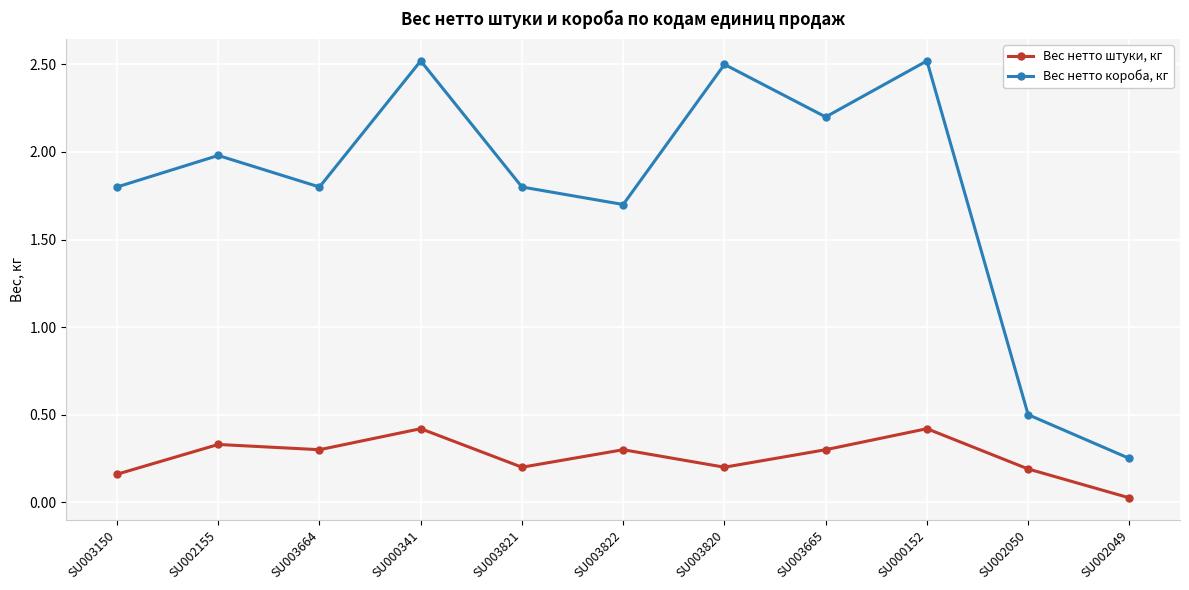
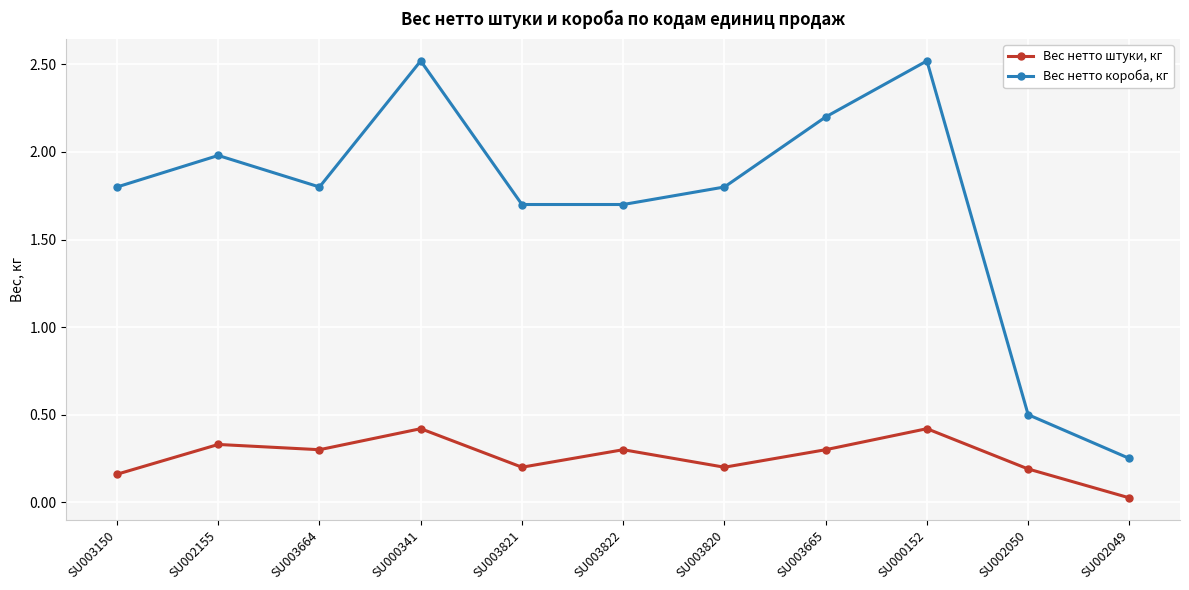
  {
    "Вес нетто штуки, кг": {
      "SU003150": 0.16,
      "SU002155": 0.33,
      "SU003664": 0.3,
      "SU000341": 0.42,
      "SU003821": 0.2,
      "SU003822": 0.3,
      "SU003820": 0.2,
      "SU003665": 0.3,
      "SU000152": 0.42,
      "SU002050": 0.2,
      "SU002049": 0.03
    },
    "Вес нетто короба, кг": {
      "SU003150": 1.8,
      "SU002155": 1.98,
      "SU003664": 1.8,
      "SU000341": 2.52,
-     "SU003821": 1.8,
+     "SU003821": 1.7,
      "SU003822": 1.7,
-     "SU003820": 2.5,
+     "SU003820": 1.8,
      "SU003665": 2.2,
      "SU000152": 2.52,
      "SU002050": 0.5,
      "SU002049": 0.25
    }
  }
